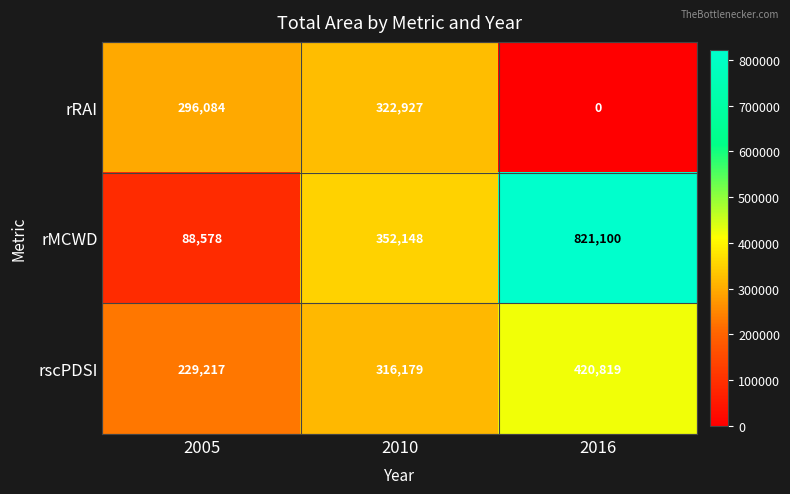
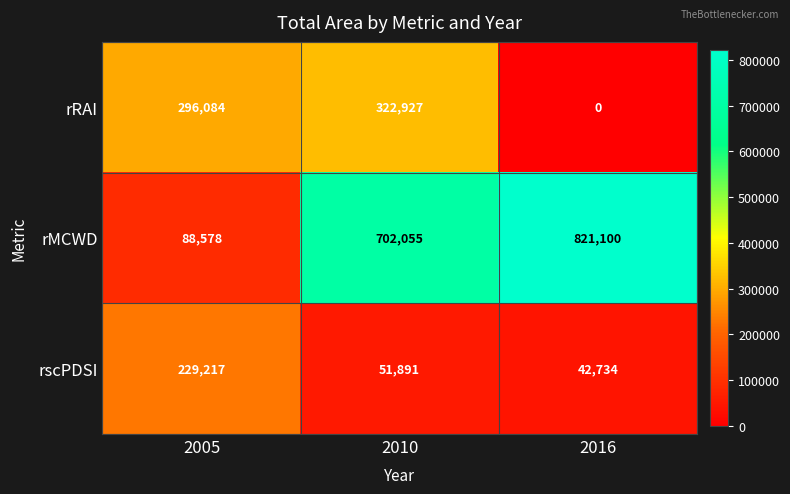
  {
    "rRAI": {
      "2005": "296,084",
      "2010": "322,927",
      "2016": "0"
    },
    "rMCWD": {
      "2005": "88,578",
-     "2010": "352,148",
+     "2010": "702,055",
      "2016": "821,100"
    },
    "rscPDSI": {
      "2005": "229,217",
-     "2010": "316,179",
-     "2016": "420,819"
+     "2010": "51,891",
+     "2016": "42,734"
    }
  }
